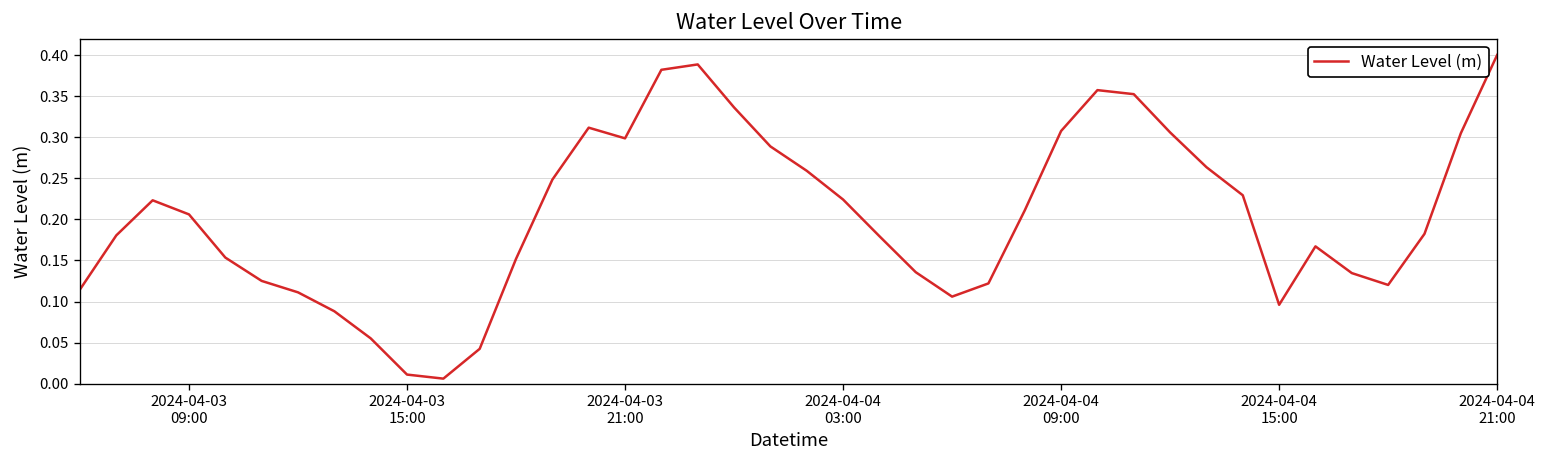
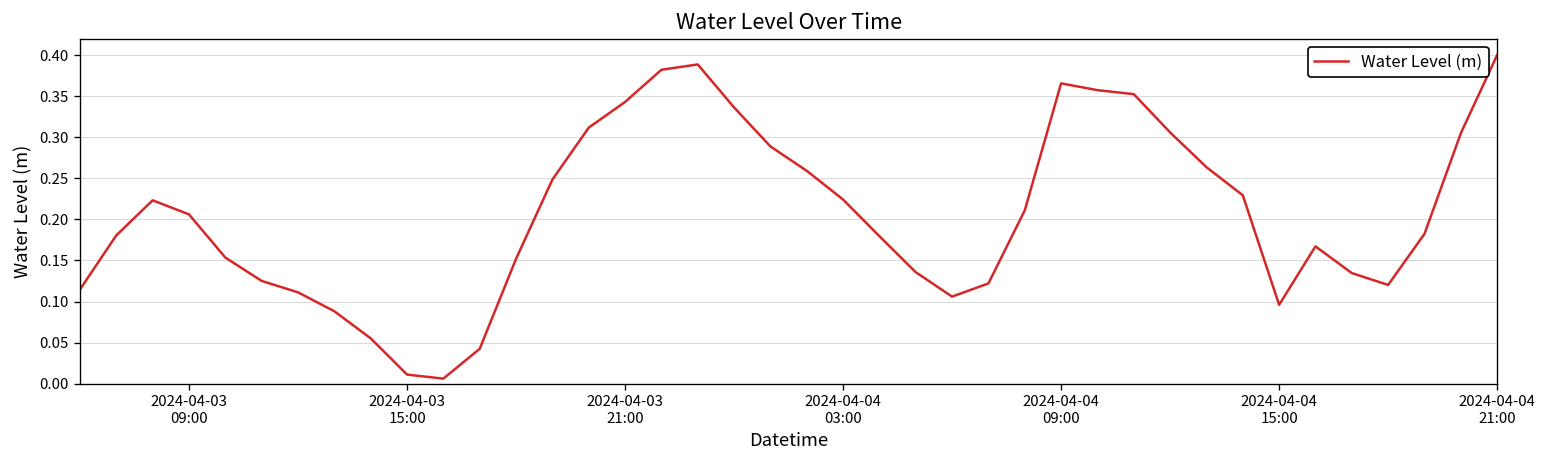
  {
    "2024-04-03 09:00": 0.21,
    "2024-04-03 15:00": 0.01,
-   "2024-04-03 21:00": 0.30,
+   "2024-04-03 21:00": 0.34,
    "2024-04-04 03:00": 0.22,
-   "2024-04-04 09:00": 0.31,
+   "2024-04-04 09:00": 0.37,
    "2024-04-04 15:00": 0.10,
    "2024-04-04 21:00": 0.40
  }
